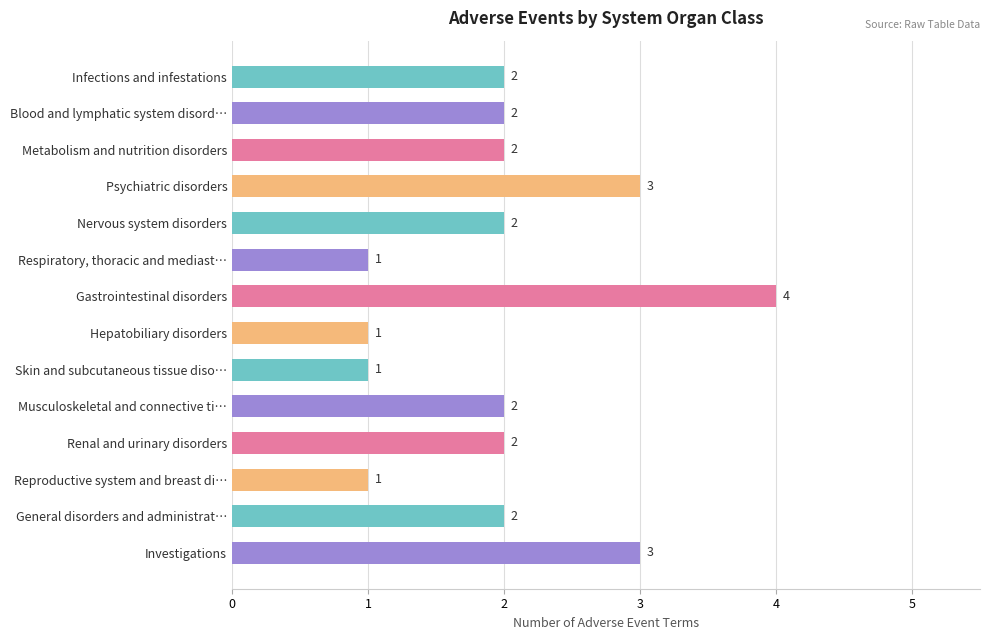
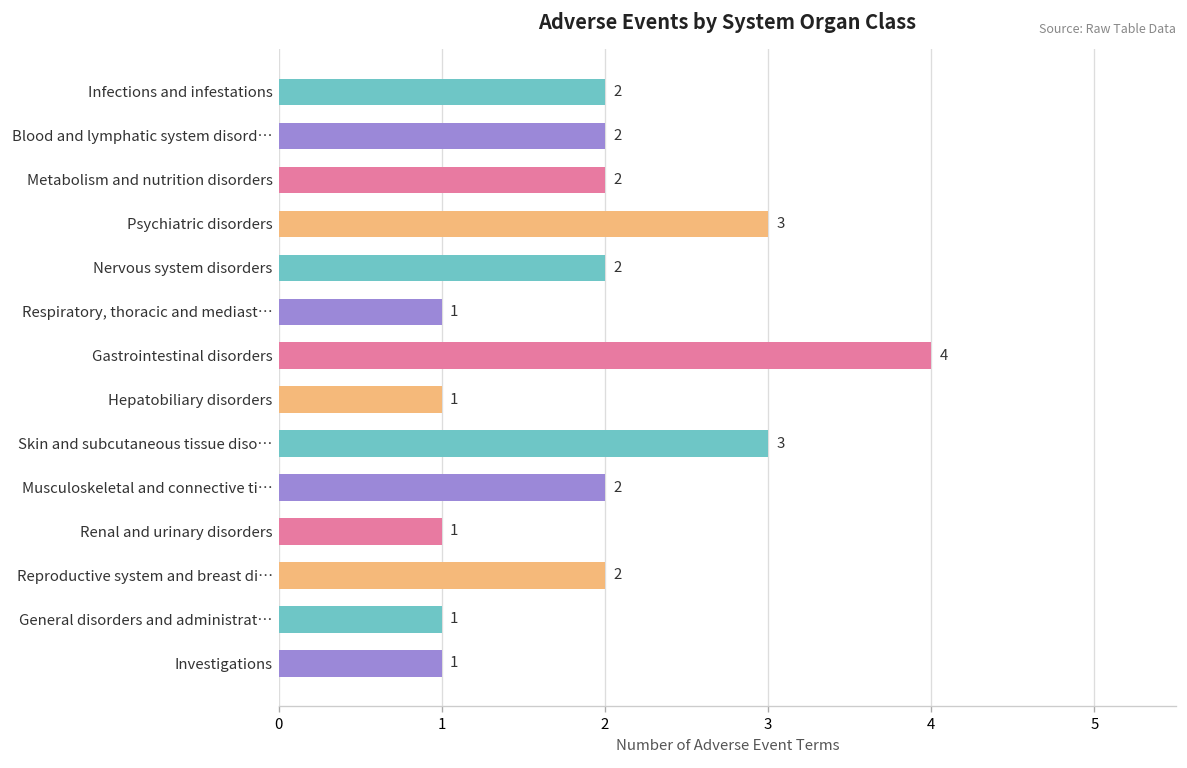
  {
    "Infections and infestations": 2,
    "Blood and lymphatic system disord…": 2,
    "Metabolism and nutrition disorders": 2,
    "Psychiatric disorders": 3,
    "Nervous system disorders": 2,
    "Respiratory, thoracic and mediast…": 1,
    "Gastrointestinal disorders": 4,
    "Hepatobiliary disorders": 1,
-   "Skin and subcutaneous tissue diso…": 1,
+   "Skin and subcutaneous tissue diso…": 3,
    "Musculoskeletal and connective ti…": 2,
-   "Renal and urinary disorders": 2,
-   "Reproductive system and breast di…": 1,
-   "General disorders and administrat…": 2,
-   "Investigations": 3
+   "Renal and urinary disorders": 1,
+   "Reproductive system and breast di…": 2,
+   "General disorders and administrat…": 1,
+   "Investigations": 1
  }
